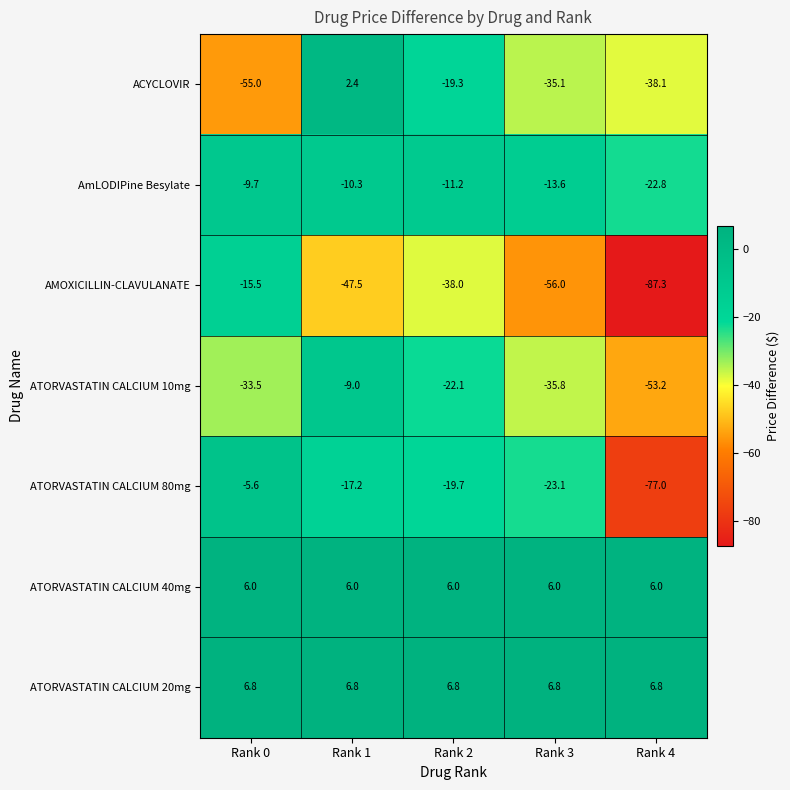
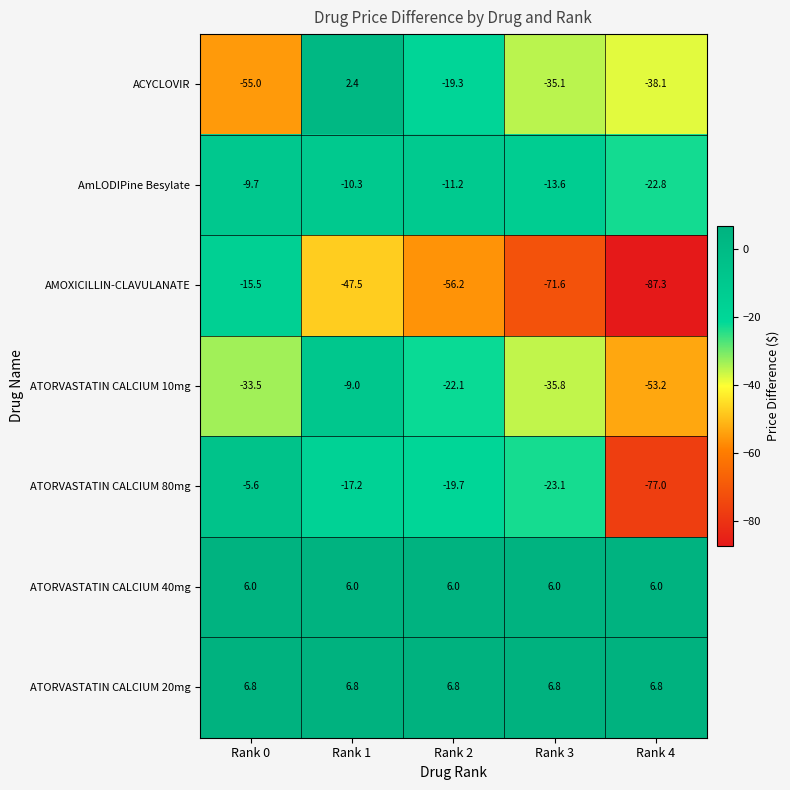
  {
    "ACYCLOVIR": {
      "Rank 0": -55.0,
      "Rank 1": 2.4,
      "Rank 2": -19.3,
      "Rank 3": -35.1,
      "Rank 4": -38.1
    },
    "AmLODIPine Besylate": {
      "Rank 0": -9.7,
      "Rank 1": -10.3,
      "Rank 2": -11.2,
      "Rank 3": -13.6,
      "Rank 4": -22.8
    },
    "AMOXICILLIN-CLAVULANATE": {
      "Rank 0": -15.5,
      "Rank 1": -47.5,
-     "Rank 2": -38.0,
-     "Rank 3": -56.0,
+     "Rank 2": -56.2,
+     "Rank 3": -71.6,
      "Rank 4": -87.3
    },
    "ATORVASTATIN CALCIUM 10mg": {
      "Rank 0": -33.5,
      "Rank 1": -9.0,
      "Rank 2": -22.1,
      "Rank 3": -35.8,
      "Rank 4": -53.2
    },
    "ATORVASTATIN CALCIUM 80mg": {
      "Rank 0": -5.6,
      "Rank 1": -17.2,
      "Rank 2": -19.7,
      "Rank 3": -23.1,
      "Rank 4": -77.0
    },
    "ATORVASTATIN CALCIUM 40mg": {
      "Rank 0": 6.0,
      "Rank 1": 6.0,
      "Rank 2": 6.0,
      "Rank 3": 6.0,
      "Rank 4": 6.0
    },
    "ATORVASTATIN CALCIUM 20mg": {
      "Rank 0": 6.8,
      "Rank 1": 6.8,
      "Rank 2": 6.8,
      "Rank 3": 6.8,
      "Rank 4": 6.8
    }
  }
